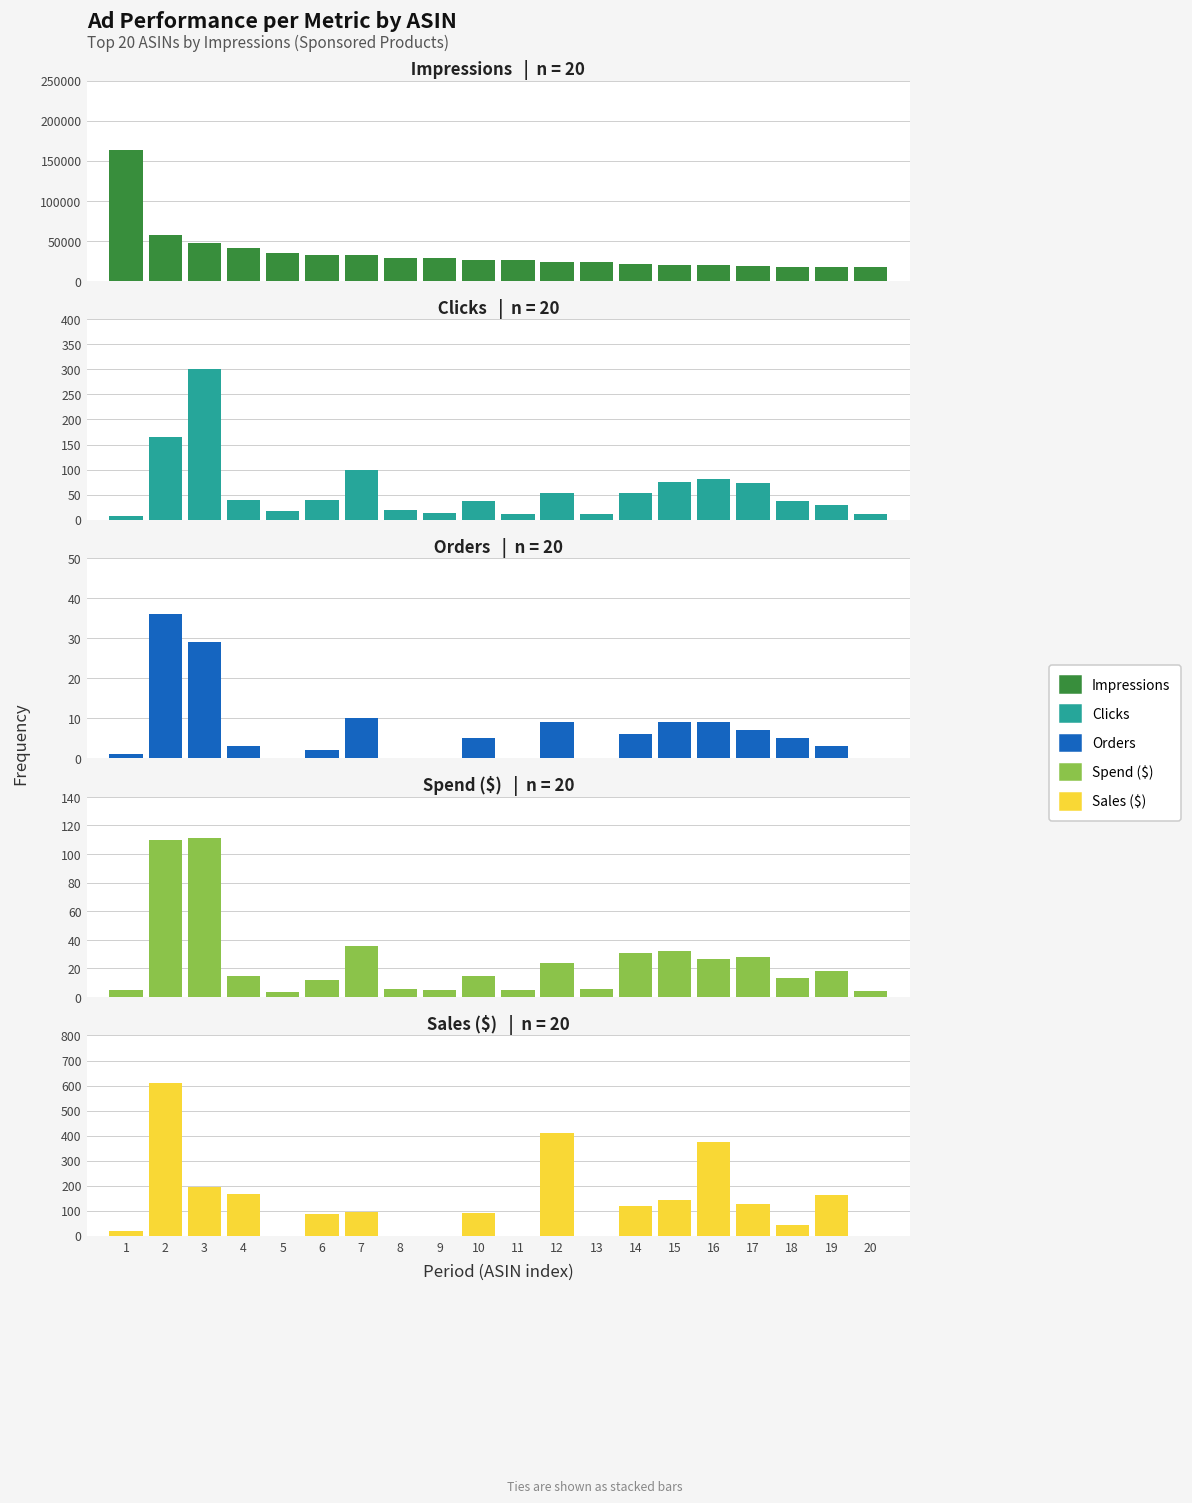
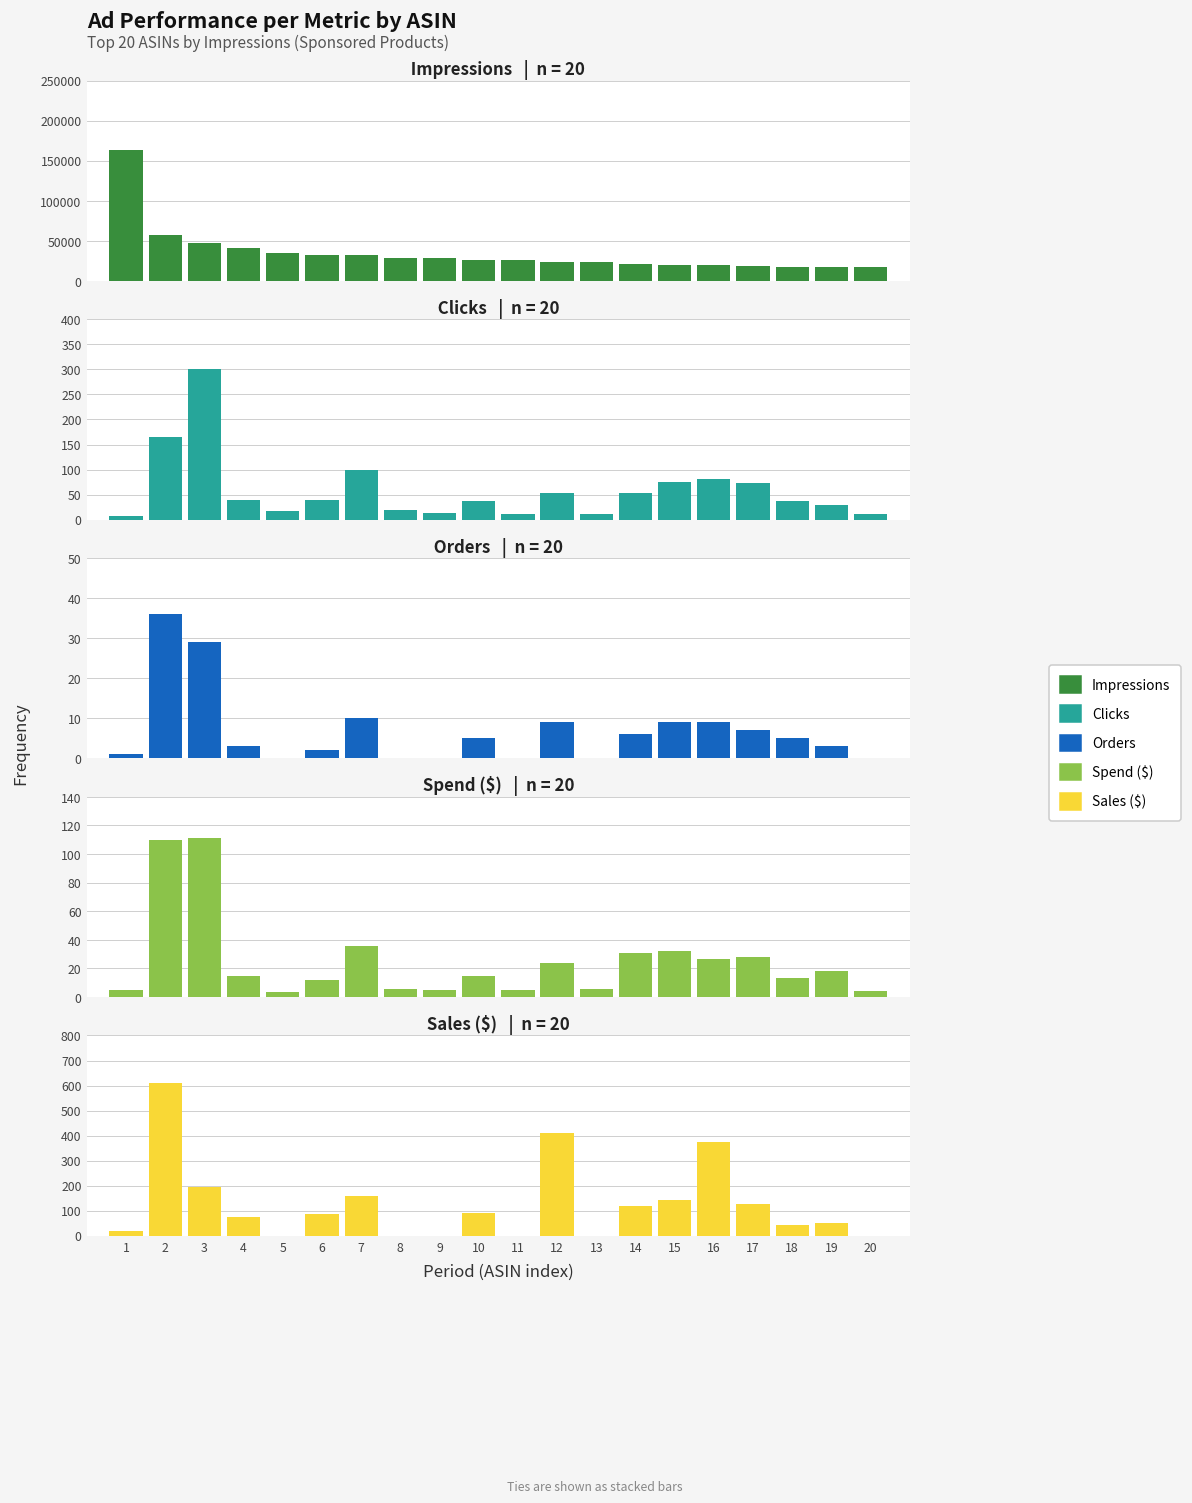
  {
    "Sales ($) | n = 20": {
      "1": 20,
      "2": 610,
      "3": 200,
-     "4": 170,
+     "4": 70,
      "5": 0,
      "6": 80,
-     "7": 90,
+     "7": 160,
      "8": 0,
      "9": 0,
      "10": 90,
      "11": 0,
      "12": 410,
      "13": 0,
      "14": 120,
      "15": 140,
      "16": 370,
      "17": 130,
      "18": 40,
-     "19": 160,
+     "19": 50,
      "20": 0
    }
  }
